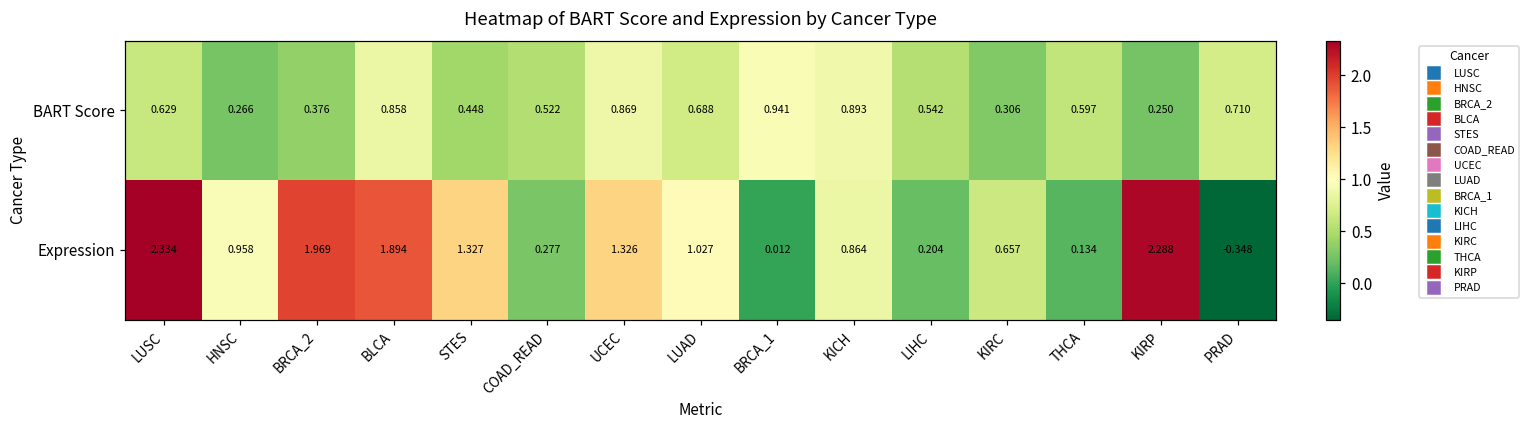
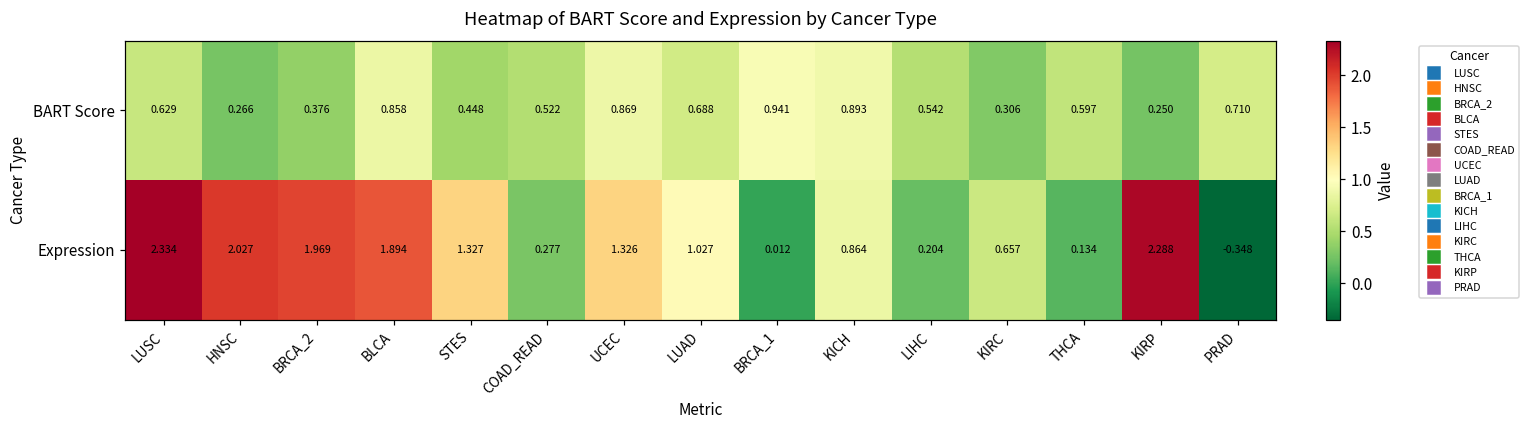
  {
    "BART Score": {
      "LUSC": 0.629,
      "HNSC": 0.266,
      "BRCA_2": 0.376,
      "BLCA": 0.858,
      "STES": 0.448,
      "COAD_READ": 0.522,
      "UCEC": 0.869,
      "LUAD": 0.688,
      "BRCA_1": 0.941,
      "KICH": 0.893,
      "LIHC": 0.542,
      "KIRC": 0.306,
      "THCA": 0.597,
      "KIRP": 0.250,
      "PRAD": 0.710
    },
    "Expression": {
      "LUSC": 2.334,
-     "HNSC": 0.958,
+     "HNSC": 2.027,
      "BRCA_2": 1.969,
      "BLCA": 1.894,
      "STES": 1.327,
      "COAD_READ": 0.277,
      "UCEC": 1.326,
      "LUAD": 1.027,
      "BRCA_1": 0.012,
      "KICH": 0.864,
      "LIHC": 0.204,
      "KIRC": 0.657,
      "THCA": 0.134,
      "KIRP": 2.288,
      "PRAD": -0.348
    }
  }
